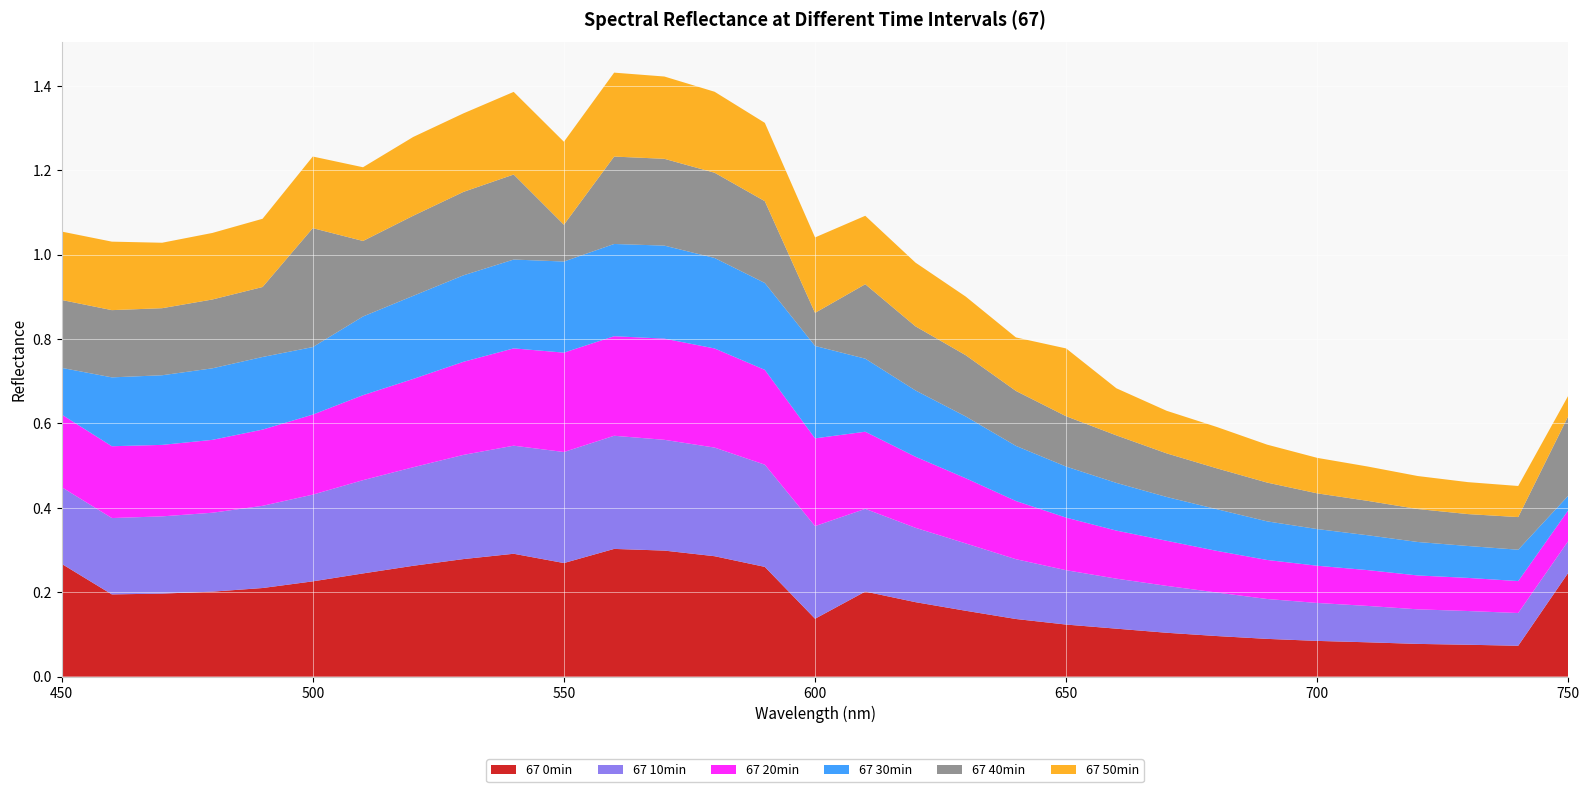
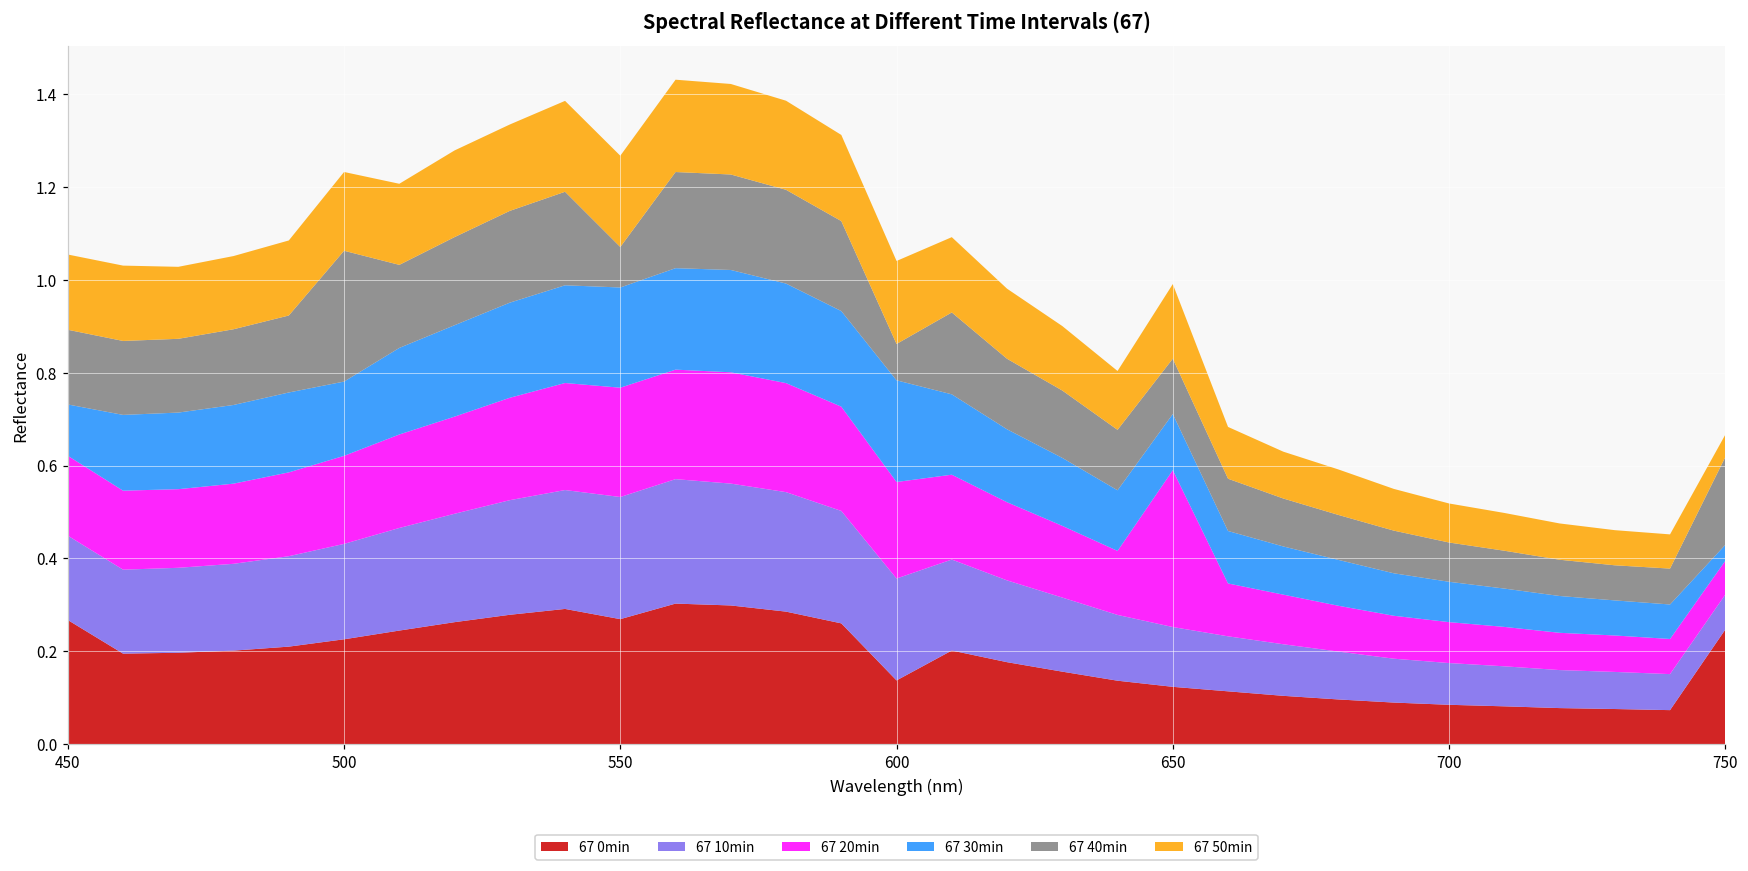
  {
    "67 0min": {
      "450": 0.27,
      "500": 0.23,
      "550": 0.27,
      "600": 0.14,
      "650": 0.12,
      "700": 0.08,
      "750": 0.25
    },
    "67 10min": {
      "450": 0.18,
      "500": 0.21,
      "550": 0.26,
      "600": 0.22,
      "650": 0.13,
      "700": 0.09,
      "750": 0.08
    },
    "67 20min": {
      "450": 0.17,
      "500": 0.19,
      "550": 0.24,
      "600": 0.21,
-     "650": 0.12,
+     "650": 0.34,
      "700": 0.09,
      "750": 0.07
    },
    "67 30min": {
      "450": 0.11,
      "500": 0.16,
      "550": 0.22,
      "600": 0.22,
      "650": 0.12,
      "700": 0.09,
      "750": 0.03
    },
    "67 40min": {
      "450": 0.16,
      "500": 0.28,
      "550": 0.09,
      "600": 0.08,
      "650": 0.12,
      "700": 0.08,
      "750": 0.19
    },
    "67 50min": {
      "450": 0.16,
      "500": 0.17,
      "550": 0.20,
      "600": 0.18,
      "650": 0.16,
      "700": 0.08,
      "750": 0.05
    }
  }
